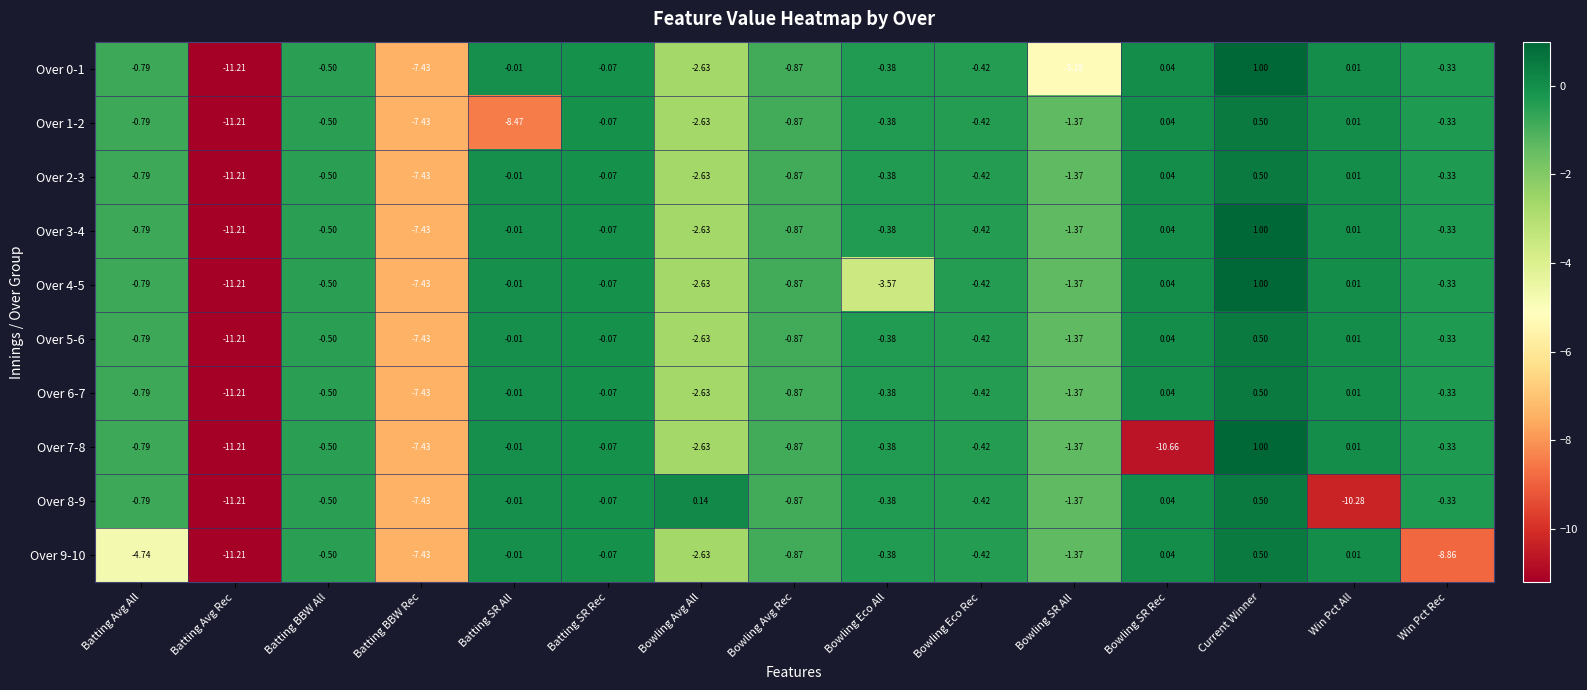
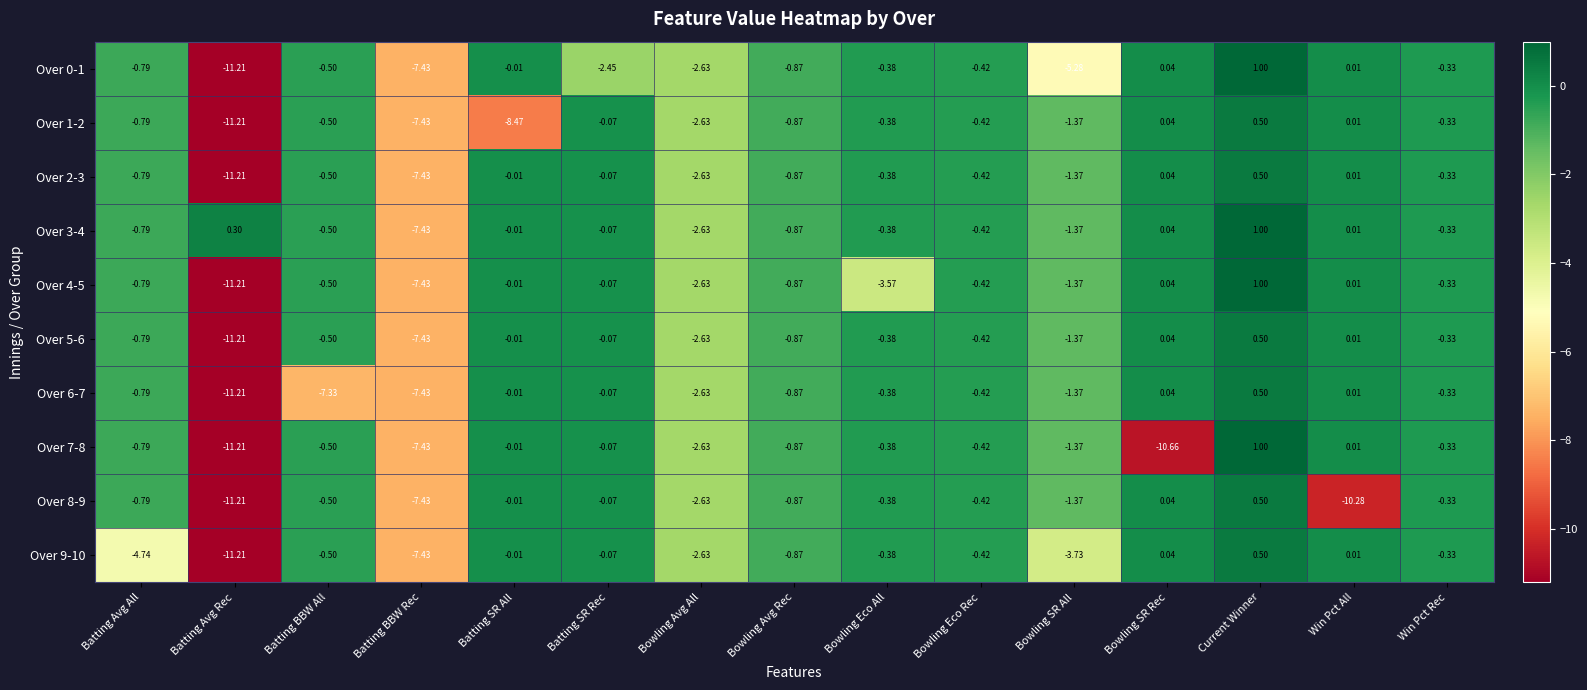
  {
    "Over 0-1": {
      "Batting Avg All": -0.79,
      "Batting Avg Rec": -11.21,
      "Batting BBW All": -0.50,
      "Batting BBW Rec": -7.43,
      "Batting SR All": -0.01,
-     "Batting SR Rec": -0.07,
+     "Batting SR Rec": -2.45,
      "Bowling Avg All": -2.63,
      "Bowling Avg Rec": -0.87,
      "Bowling Eco All": -0.38,
      "Bowling Eco Rec": -0.42,
      "Bowling SR All": -5.28,
      "Bowling SR Rec": 0.04,
      "Current Winner": 1.00,
      "Win Pct All": 0.01,
      "Win Pct Rec": -0.33
    },
    "Over 1-2": {
      "Batting Avg All": -0.79,
      "Batting Avg Rec": -11.21,
      "Batting BBW All": -0.50,
      "Batting BBW Rec": -7.43,
      "Batting SR All": -8.47,
      "Batting SR Rec": -0.07,
      "Bowling Avg All": -2.63,
      "Bowling Avg Rec": -0.87,
      "Bowling Eco All": -0.38,
      "Bowling Eco Rec": -0.42,
      "Bowling SR All": -1.37,
      "Bowling SR Rec": 0.04,
      "Current Winner": 0.50,
      "Win Pct All": 0.01,
      "Win Pct Rec": -0.33
    },
    "Over 2-3": {
      "Batting Avg All": -0.79,
      "Batting Avg Rec": -11.21,
      "Batting BBW All": -0.50,
      "Batting BBW Rec": -7.43,
      "Batting SR All": -0.01,
      "Batting SR Rec": -0.07,
      "Bowling Avg All": -2.63,
      "Bowling Avg Rec": -0.87,
      "Bowling Eco All": -0.38,
      "Bowling Eco Rec": -0.42,
      "Bowling SR All": -1.37,
      "Bowling SR Rec": 0.04,
      "Current Winner": 0.50,
      "Win Pct All": 0.01,
      "Win Pct Rec": -0.33
    },
    "Over 3-4": {
      "Batting Avg All": -0.79,
-     "Batting Avg Rec": -11.21,
+     "Batting Avg Rec": 0.30,
      "Batting BBW All": -0.50,
      "Batting BBW Rec": -7.43,
      "Batting SR All": -0.01,
      "Batting SR Rec": -0.07,
      "Bowling Avg All": -2.63,
      "Bowling Avg Rec": -0.87,
      "Bowling Eco All": -0.38,
      "Bowling Eco Rec": -0.42,
      "Bowling SR All": -1.37,
      "Bowling SR Rec": 0.04,
      "Current Winner": 1.00,
      "Win Pct All": 0.01,
      "Win Pct Rec": -0.33
    },
    "Over 4-5": {
      "Batting Avg All": -0.79,
      "Batting Avg Rec": -11.21,
      "Batting BBW All": -0.50,
      "Batting BBW Rec": -7.43,
      "Batting SR All": -0.01,
      "Batting SR Rec": -0.07,
      "Bowling Avg All": -2.63,
      "Bowling Avg Rec": -0.87,
      "Bowling Eco All": -3.57,
      "Bowling Eco Rec": -0.42,
      "Bowling SR All": -1.37,
      "Bowling SR Rec": 0.04,
      "Current Winner": 1.00,
      "Win Pct All": 0.01,
      "Win Pct Rec": -0.33
    },
    "Over 5-6": {
      "Batting Avg All": -0.79,
      "Batting Avg Rec": -11.21,
      "Batting BBW All": -0.50,
      "Batting BBW Rec": -7.43,
      "Batting SR All": -0.01,
      "Batting SR Rec": -0.07,
      "Bowling Avg All": -2.63,
      "Bowling Avg Rec": -0.87,
      "Bowling Eco All": -0.38,
      "Bowling Eco Rec": -0.42,
      "Bowling SR All": -1.37,
      "Bowling SR Rec": 0.04,
      "Current Winner": 0.50,
      "Win Pct All": 0.01,
      "Win Pct Rec": -0.33
    },
    "Over 6-7": {
      "Batting Avg All": -0.79,
      "Batting Avg Rec": -11.21,
-     "Batting BBW All": -0.50,
+     "Batting BBW All": -7.33,
      "Batting BBW Rec": -7.43,
      "Batting SR All": -0.01,
      "Batting SR Rec": -0.07,
      "Bowling Avg All": -2.63,
      "Bowling Avg Rec": -0.87,
      "Bowling Eco All": -0.38,
      "Bowling Eco Rec": -0.42,
      "Bowling SR All": -1.37,
      "Bowling SR Rec": 0.04,
      "Current Winner": 0.50,
      "Win Pct All": 0.01,
      "Win Pct Rec": -0.33
    },
    "Over 7-8": {
      "Batting Avg All": -0.79,
      "Batting Avg Rec": -11.21,
      "Batting BBW All": -0.50,
      "Batting BBW Rec": -7.43,
      "Batting SR All": -0.01,
      "Batting SR Rec": -0.07,
      "Bowling Avg All": -2.63,
      "Bowling Avg Rec": -0.87,
      "Bowling Eco All": -0.38,
      "Bowling Eco Rec": -0.42,
      "Bowling SR All": -1.37,
      "Bowling SR Rec": -10.66,
      "Current Winner": 1.00,
      "Win Pct All": 0.01,
      "Win Pct Rec": -0.33
    },
    "Over 8-9": {
      "Batting Avg All": -0.79,
      "Batting Avg Rec": -11.21,
      "Batting BBW All": -0.50,
      "Batting BBW Rec": -7.43,
      "Batting SR All": -0.01,
      "Batting SR Rec": -0.07,
-     "Bowling Avg All": 0.14,
+     "Bowling Avg All": -2.63,
      "Bowling Avg Rec": -0.87,
      "Bowling Eco All": -0.38,
      "Bowling Eco Rec": -0.42,
      "Bowling SR All": -1.37,
      "Bowling SR Rec": 0.04,
      "Current Winner": 0.50,
      "Win Pct All": -10.28,
      "Win Pct Rec": -0.33
    },
    "Over 9-10": {
      "Batting Avg All": -4.74,
      "Batting Avg Rec": -11.21,
      "Batting BBW All": -0.50,
      "Batting BBW Rec": -7.43,
      "Batting SR All": -0.01,
      "Batting SR Rec": -0.07,
      "Bowling Avg All": -2.63,
      "Bowling Avg Rec": -0.87,
      "Bowling Eco All": -0.38,
      "Bowling Eco Rec": -0.42,
-     "Bowling SR All": -1.37,
+     "Bowling SR All": -3.73,
      "Bowling SR Rec": 0.04,
      "Current Winner": 0.50,
      "Win Pct All": 0.01,
-     "Win Pct Rec": -8.86
+     "Win Pct Rec": -0.33
    }
  }
